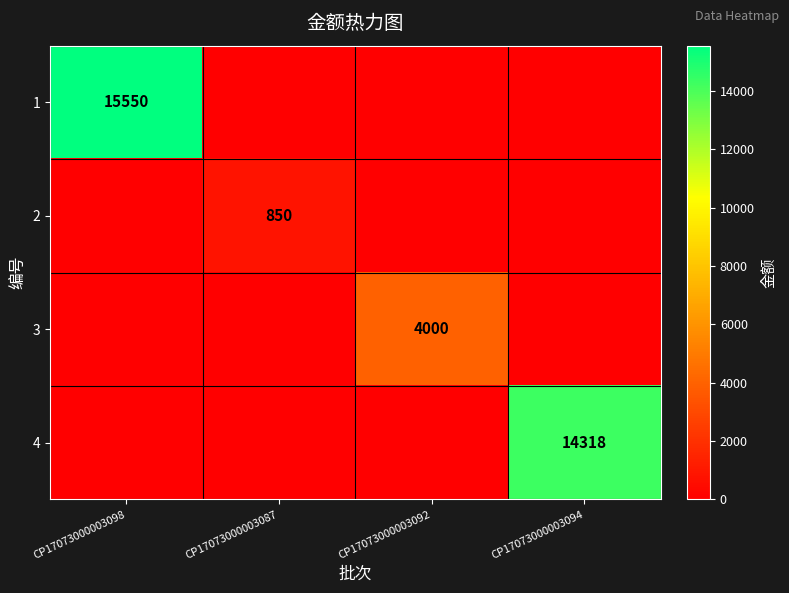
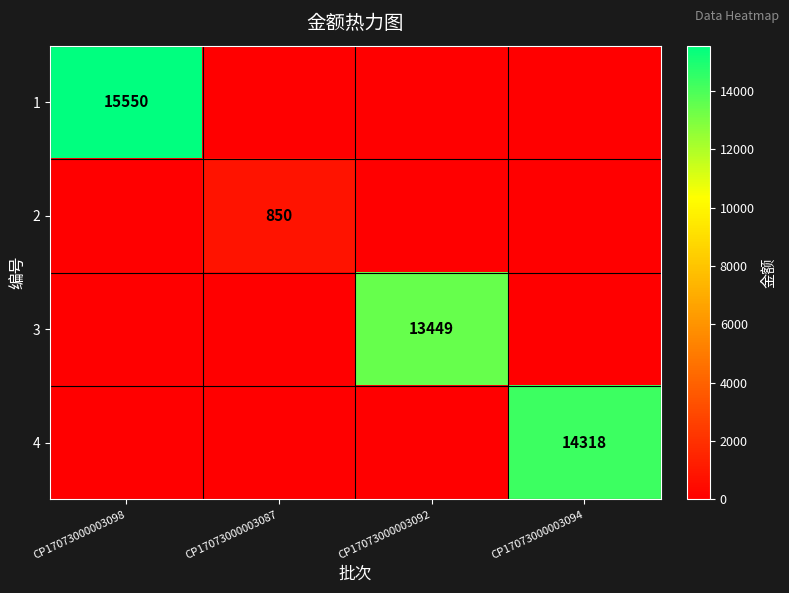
  {
    "1": {
      "CP17073000003098": 15550
    },
    "2": {
      "CP17073000003087": 850
    },
    "3": {
-     "CP17073000003092": 4000
+     "CP17073000003092": 13449
    },
    "4": {
      "CP17073000003094": 14318
    }
  }
